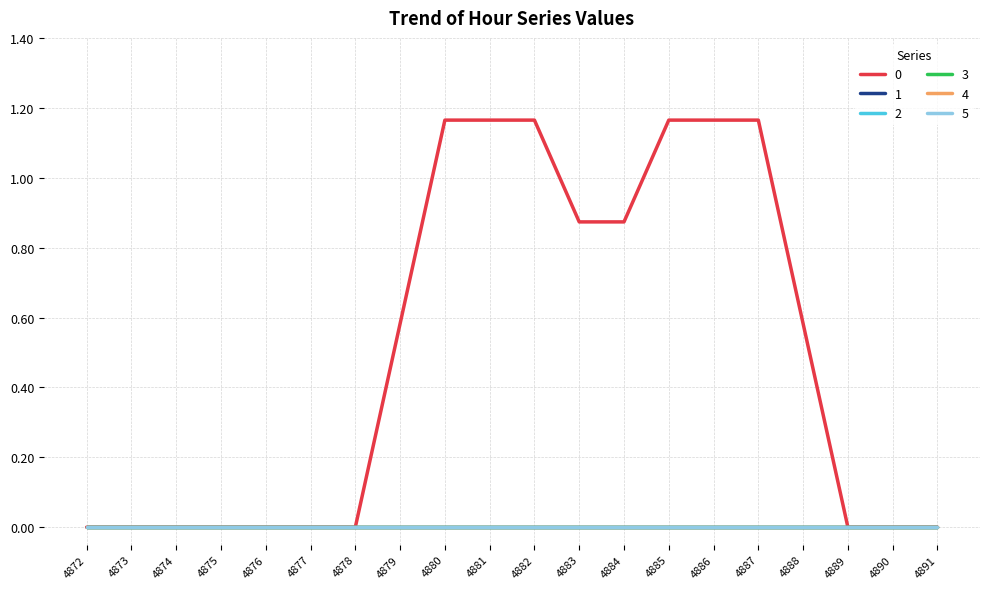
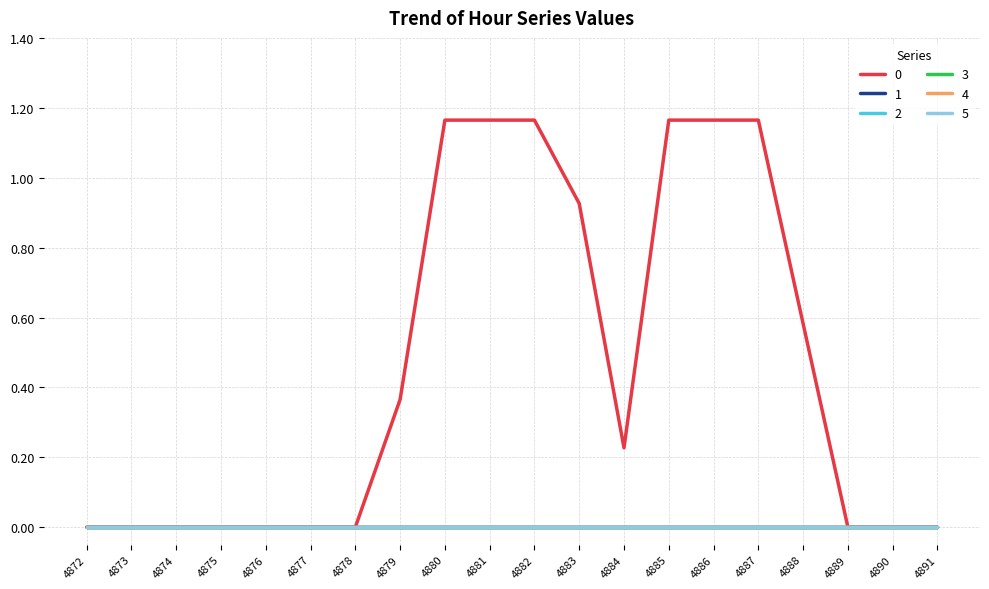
  {
    "0": {
-     "4879": 0.58,
+     "4879": 0.37,
      "4880": 1.16,
      "4881": 1.16,
      "4882": 1.16,
-     "4883": 0.87,
-     "4884": 0.87,
+     "4883": 0.93,
+     "4884": 0.23,
      "4885": 1.16,
      "4886": 1.16,
      "4887": 1.16,
      "4888": 0.58
    },
    "5": {
      "4879": 0.00,
      "4880": 0.00,
      "4881": 0.00,
      "4882": 0.00,
      "4883": 0.00,
      "4884": 0.00,
      "4885": 0.00,
      "4886": 0.00,
      "4887": 0.00,
      "4888": 0.00
    }
  }
